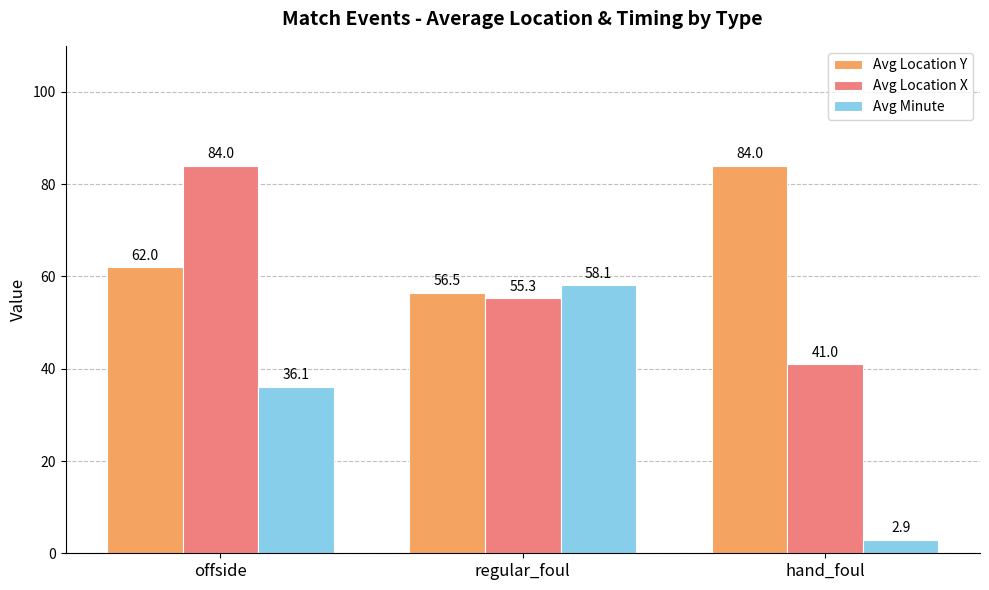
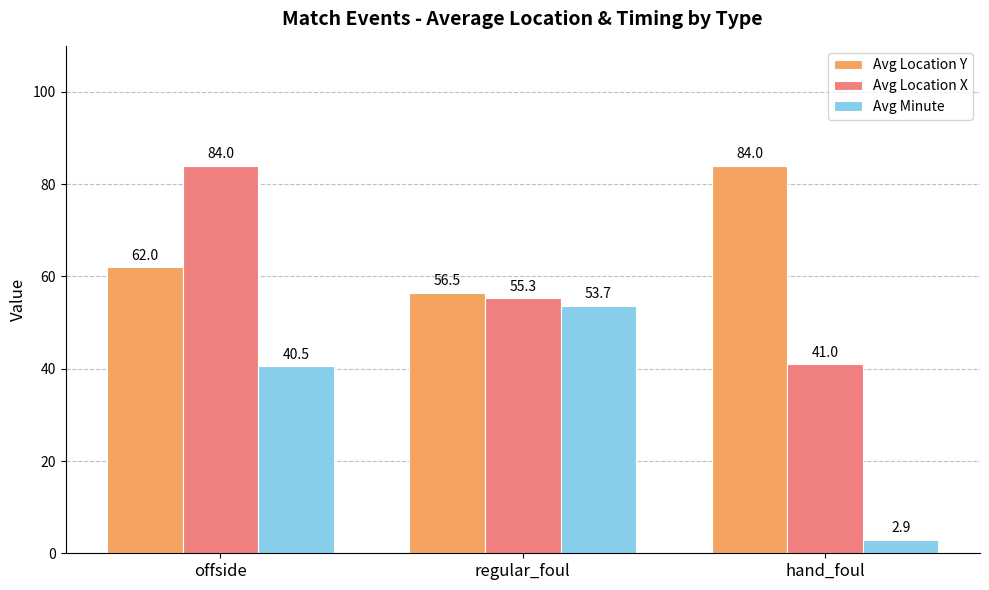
  {
    "Avg Minute": {
-     "offside": 36.1,
-     "regular_foul": 58.1,
+     "offside": 40.5,
+     "regular_foul": 53.7,
      "hand_foul": 2.9
    }
  }
